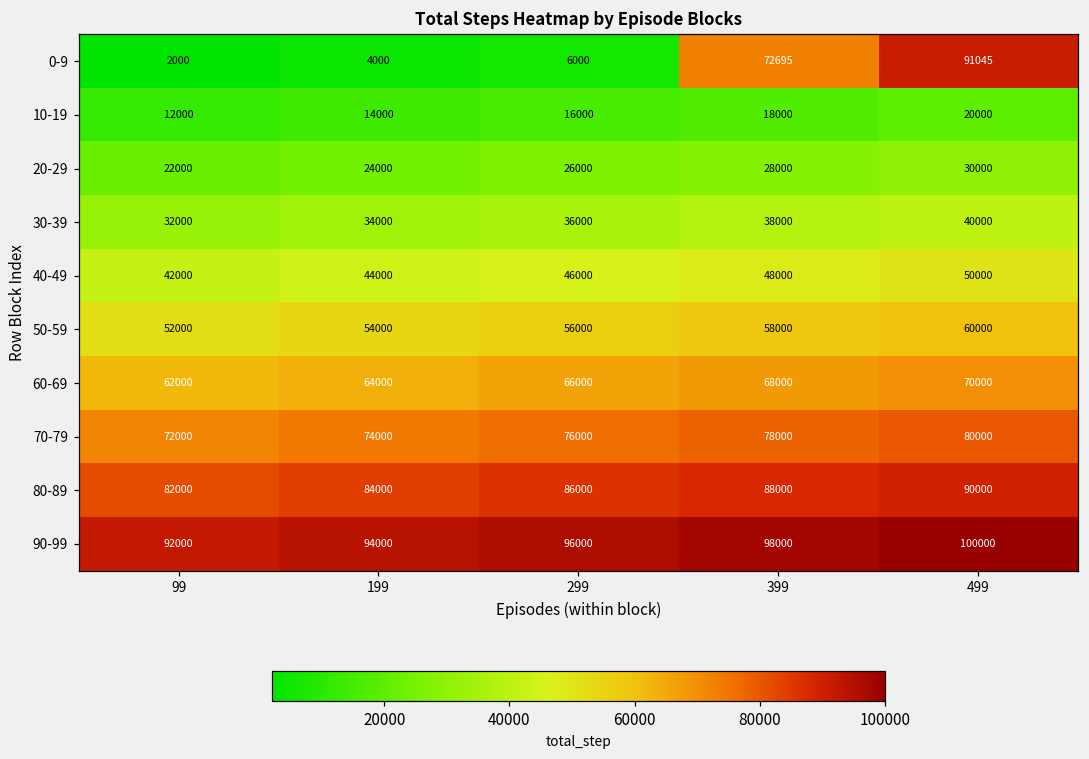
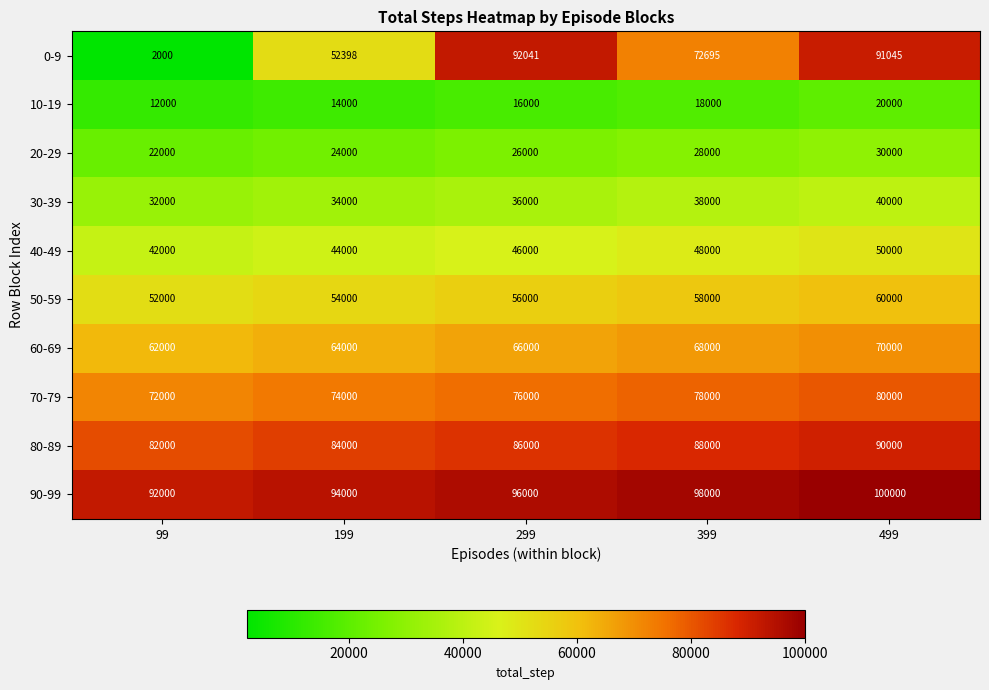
  {
    "0-9": {
      "99": 2000,
-     "199": 4000,
-     "299": 6000,
+     "199": 52398,
+     "299": 92041,
      "399": 72695,
      "499": 91045
    },
    "10-19": {
      "99": 12000,
      "199": 14000,
      "299": 16000,
      "399": 18000,
      "499": 20000
    },
    "20-29": {
      "99": 22000,
      "199": 24000,
      "299": 26000,
      "399": 28000,
      "499": 30000
    },
    "30-39": {
      "99": 32000,
      "199": 34000,
      "299": 36000,
      "399": 38000,
      "499": 40000
    },
    "40-49": {
      "99": 42000,
      "199": 44000,
      "299": 46000,
      "399": 48000,
      "499": 50000
    },
    "50-59": {
      "99": 52000,
      "199": 54000,
      "299": 56000,
      "399": 58000,
      "499": 60000
    },
    "60-69": {
      "99": 62000,
      "199": 64000,
      "299": 66000,
      "399": 68000,
      "499": 70000
    },
    "70-79": {
      "99": 72000,
      "199": 74000,
      "299": 76000,
      "399": 78000,
      "499": 80000
    },
    "80-89": {
      "99": 82000,
      "199": 84000,
      "299": 86000,
      "399": 88000,
      "499": 90000
    },
    "90-99": {
      "99": 92000,
      "199": 94000,
      "299": 96000,
      "399": 98000,
      "499": 100000
    }
  }
